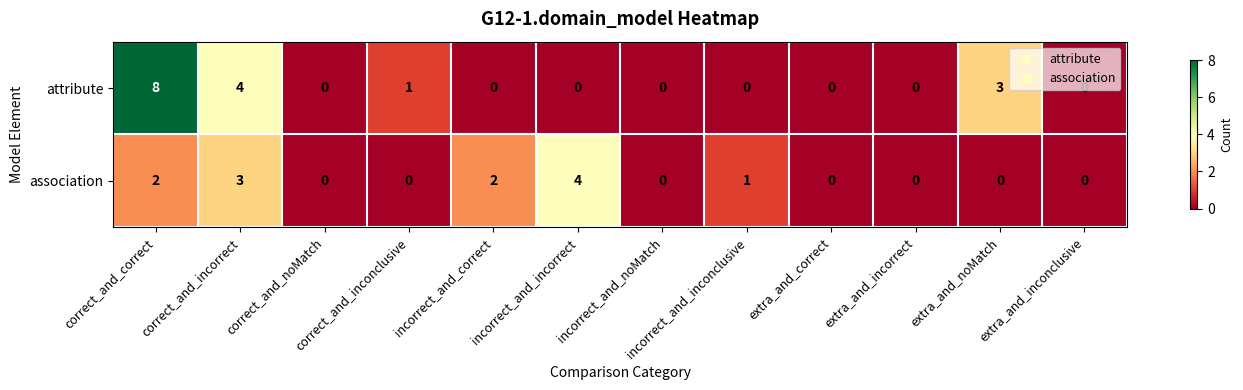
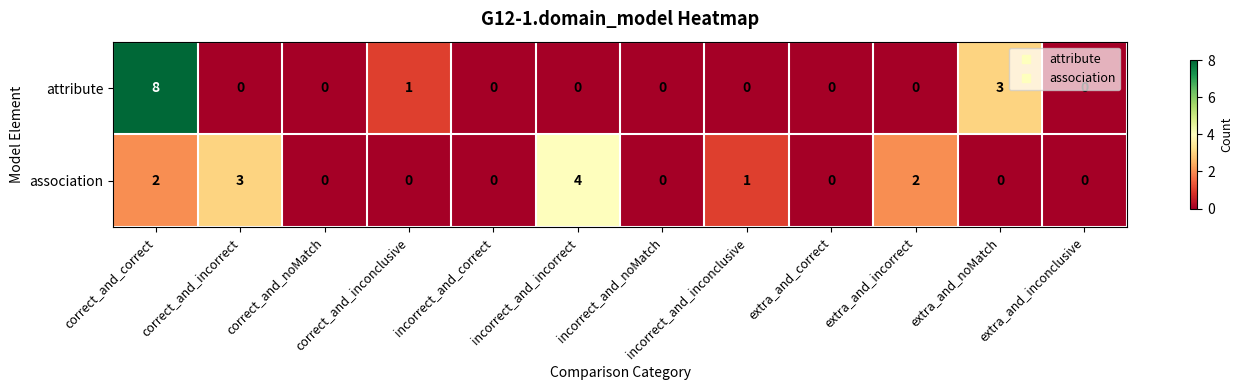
  {
    "attribute": {
      "correct_and_correct": 8,
-     "correct_and_incorrect": 4,
+     "correct_and_incorrect": 0,
      "correct_and_noMatch": 0,
      "correct_and_inconclusive": 1,
      "incorrect_and_correct": 0,
      "incorrect_and_incorrect": 0,
      "incorrect_and_noMatch": 0,
      "incorrect_and_inconclusive": 0,
      "extra_and_correct": 0,
      "extra_and_incorrect": 0,
      "extra_and_noMatch": 3
    },
    "association": {
      "correct_and_correct": 2,
      "correct_and_incorrect": 3,
      "correct_and_noMatch": 0,
      "correct_and_inconclusive": 0,
-     "incorrect_and_correct": 2,
+     "incorrect_and_correct": 0,
      "incorrect_and_incorrect": 4,
      "incorrect_and_noMatch": 0,
      "incorrect_and_inconclusive": 1,
      "extra_and_correct": 0,
-     "extra_and_incorrect": 0,
+     "extra_and_incorrect": 2,
      "extra_and_noMatch": 0,
      "extra_and_inconclusive": 0
    }
  }
